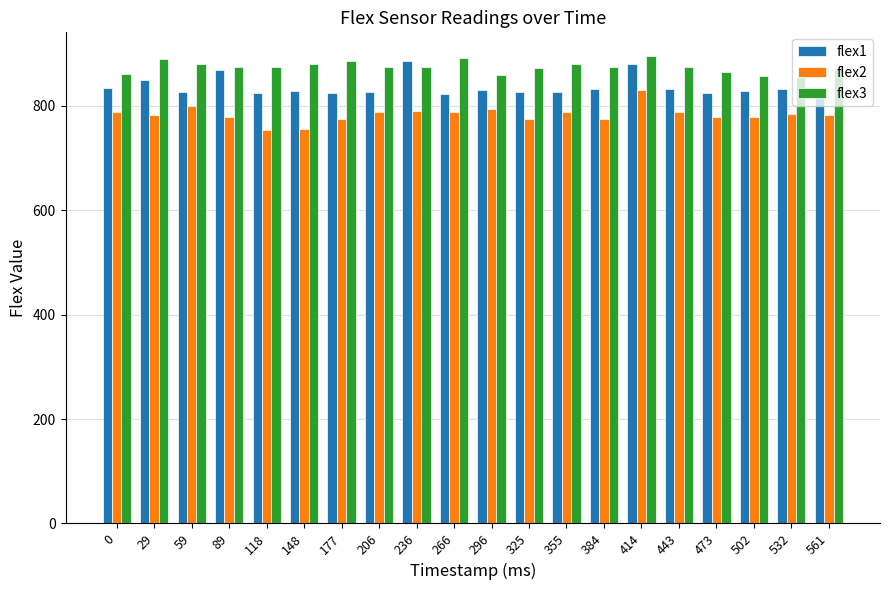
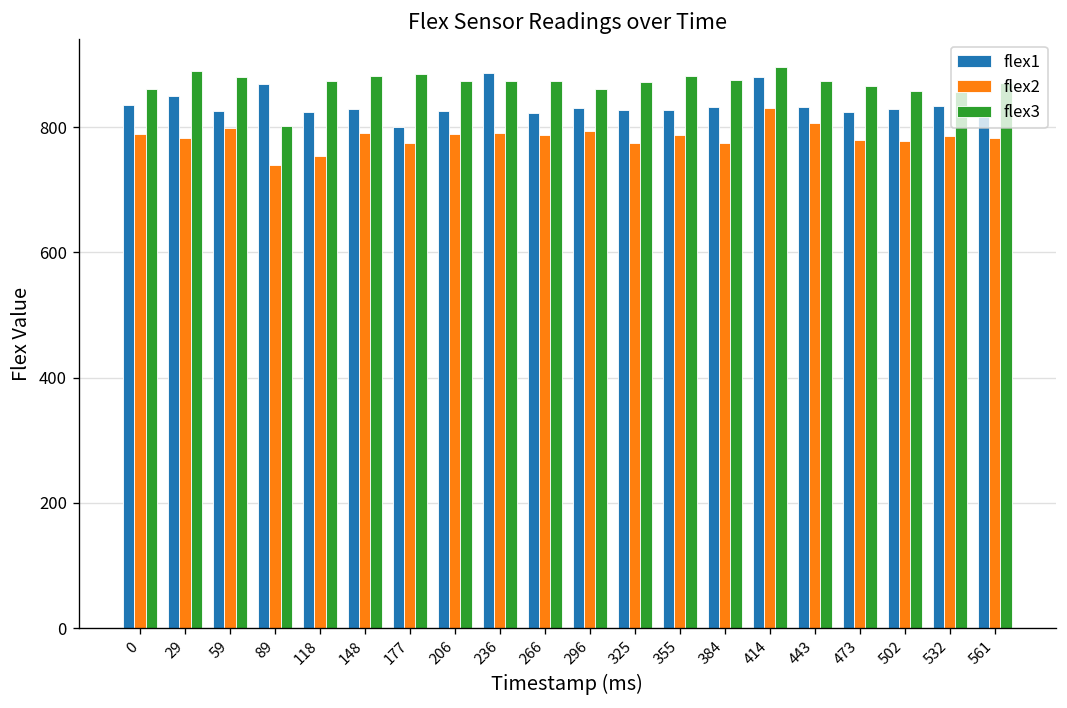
  {
    "flex1": {
      "0": 840,
      "29": 850,
      "59": 830,
      "89": 870,
      "118": 820,
      "148": 830,
-     "177": 820,
+     "177": 800,
      "206": 830,
      "236": 890,
      "266": 820,
      "296": 830,
      "325": 830,
      "355": 830,
      "384": 830,
      "414": 880,
      "443": 830,
      "473": 820,
      "502": 830,
      "532": 830
    },
    "flex2": {
      "0": 790,
      "29": 780,
      "59": 800,
-     "89": 780,
+     "89": 740,
      "118": 750,
-     "148": 760,
+     "148": 790,
      "177": 770,
      "206": 790,
      "236": 790,
      "266": 790,
      "296": 790,
      "325": 780,
      "355": 790,
      "384": 780,
      "414": 830,
-     "443": 790,
+     "443": 810,
      "473": 780,
      "502": 780,
      "532": 790,
      "561": 780
    },
    "flex3": {
      "0": 860,
      "29": 890,
      "59": 880,
-     "89": 880,
+     "89": 800,
      "118": 870,
      "148": 880,
      "177": 890,
      "206": 870,
      "236": 870,
-     "266": 890,
+     "266": 870,
      "296": 860,
      "325": 870,
      "355": 880,
      "384": 880,
      "414": 900,
      "443": 870,
      "473": 870,
      "502": 860
    }
  }
